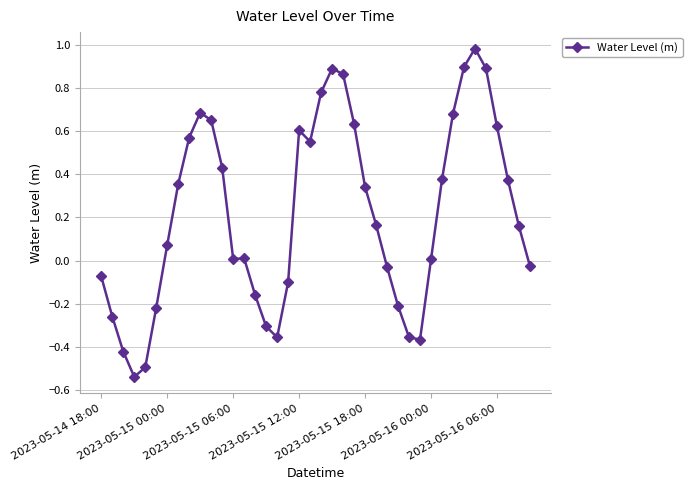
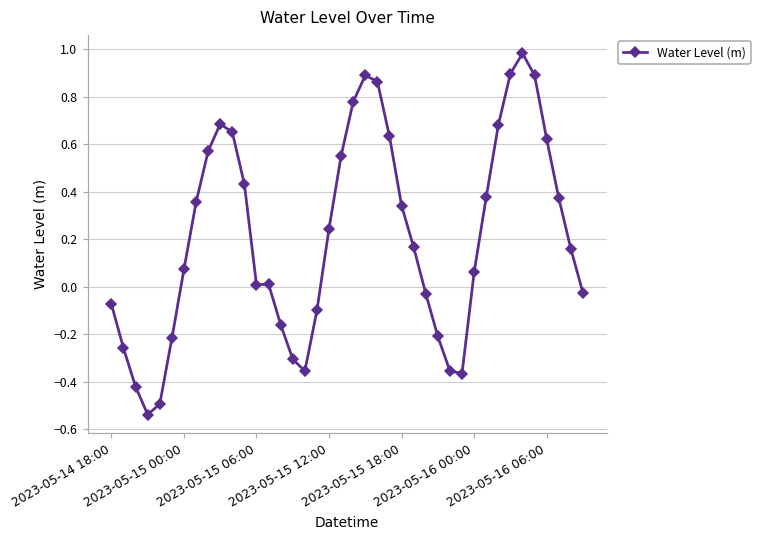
  {
    "2023-05-14 18:00": -0.07,
    "2023-05-15 00:00": 0.07,
    "2023-05-15 06:00": 0.01,
-   "2023-05-15 12:00": 0.60,
+   "2023-05-15 12:00": 0.24,
    "2023-05-15 18:00": 0.34,
-   "2023-05-16 00:00": 0.01,
+   "2023-05-16 00:00": 0.06,
    "2023-05-16 06:00": 0.62
  }
